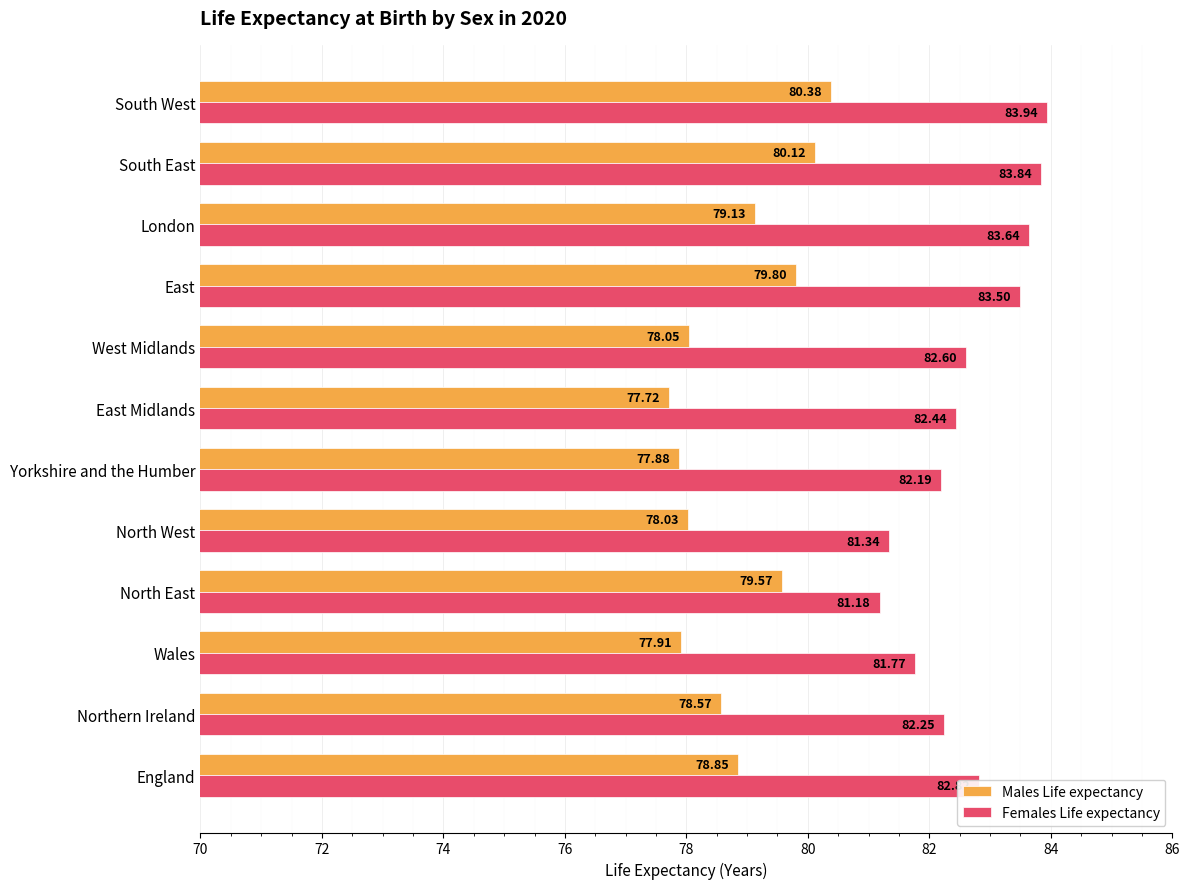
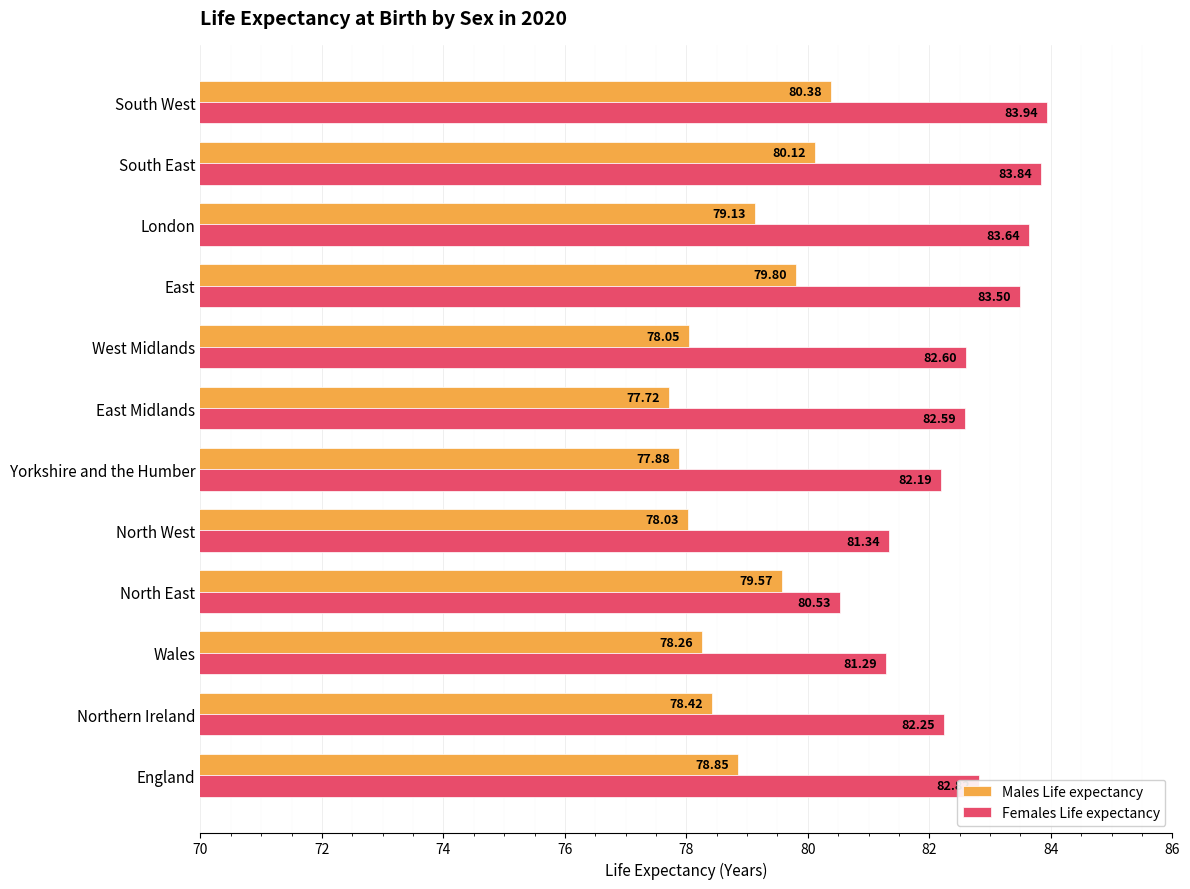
  {
    "Males Life expectancy": {
      "South West": 80.38,
      "South East": 80.12,
      "London": 79.13,
      "East": 79.80,
      "West Midlands": 78.05,
      "East Midlands": 77.72,
      "Yorkshire and the Humber": 77.88,
      "North West": 78.03,
      "North East": 79.57,
-     "Wales": 77.91,
-     "Northern Ireland": 78.57,
+     "Wales": 78.26,
+     "Northern Ireland": 78.42,
      "England": 78.85
    },
    "Females Life expectancy": {
      "South West": 83.94,
      "South East": 83.84,
      "London": 83.64,
      "East": 83.50,
      "West Midlands": 82.60,
-     "East Midlands": 82.44,
+     "East Midlands": 82.59,
      "Yorkshire and the Humber": 82.19,
      "North West": 81.34,
-     "North East": 81.18,
-     "Wales": 81.77,
+     "North East": 80.53,
+     "Wales": 81.29,
      "Northern Ireland": 82.25
    }
  }
